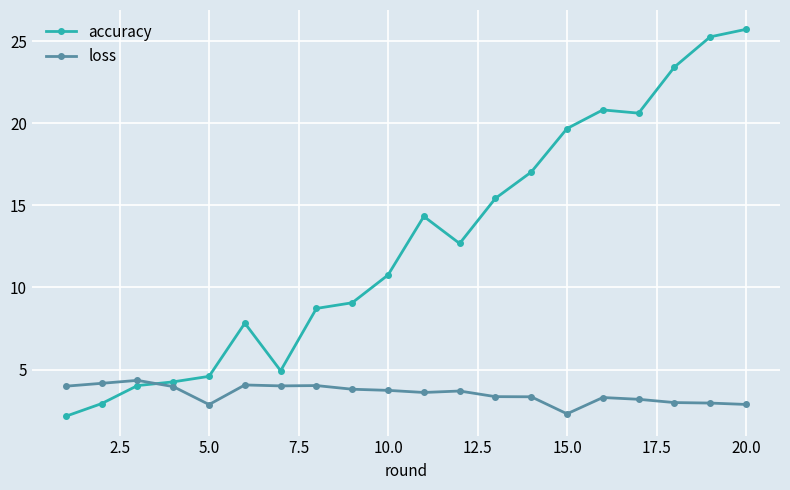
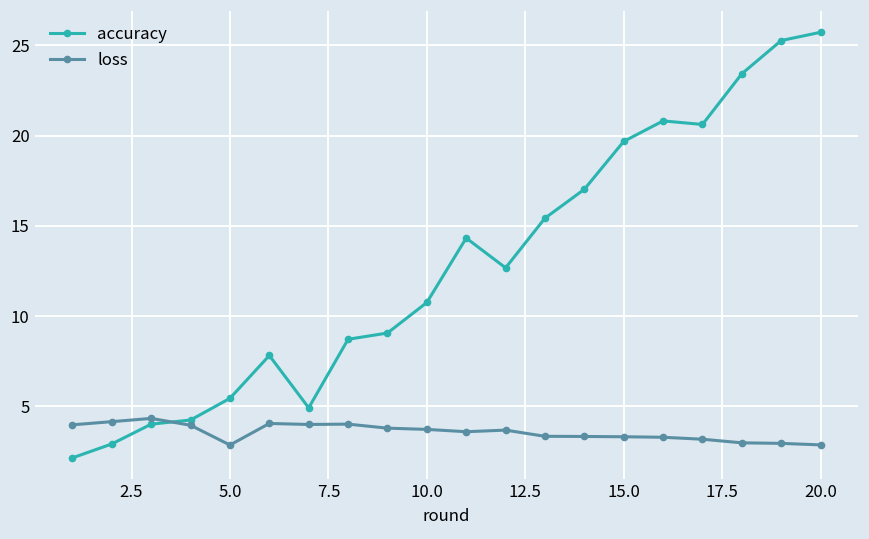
  {
    "accuracy": {
-     "5.0": 4.6,
+     "5.0": 5.5,
      "10.0": 10.8,
      "15.0": 19.7,
      "20.0": 25.7
    },
    "loss": {
      "5.0": 2.9,
      "10.0": 3.7,
-     "15.0": 2.3,
+     "15.0": 3.3,
      "20.0": 2.9
    }
  }
